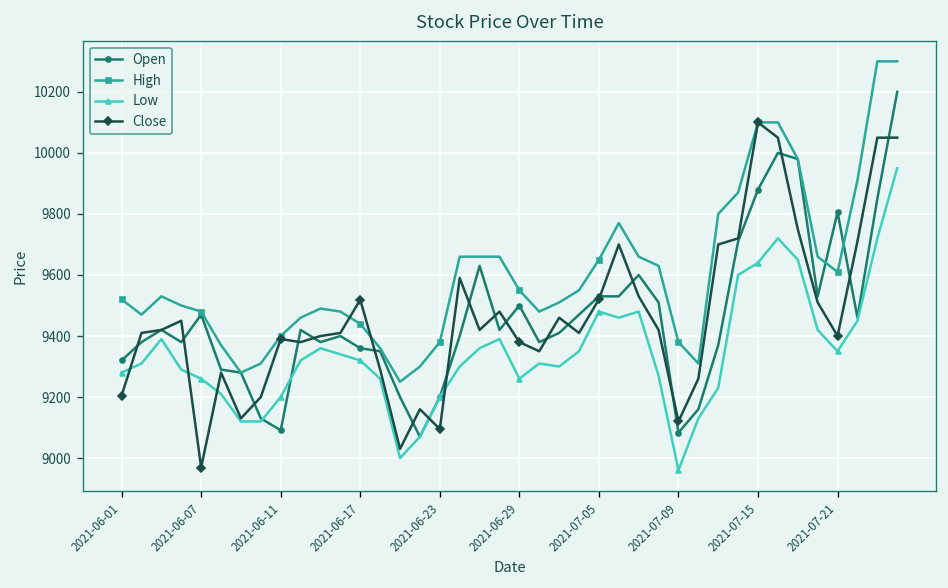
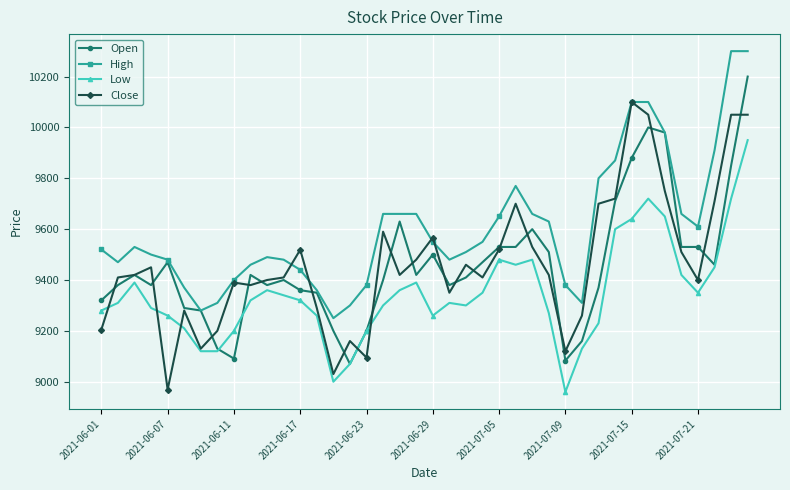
  {
    "Open": {
      "2021-06-01": 9320,
      "2021-06-11": 9090,
      "2021-06-17": 9360,
      "2021-06-29": 9500,
      "2021-07-09": 9080,
      "2021-07-15": 9880,
-     "2021-07-21": 9810
+     "2021-07-21": 9530
    },
    "Close": {
      "2021-06-01": 9210,
      "2021-06-07": 8970,
      "2021-06-11": 9390,
      "2021-06-17": 9520,
      "2021-06-23": 9100,
-     "2021-06-29": 9380,
+     "2021-06-29": 9570,
      "2021-07-09": 9120,
      "2021-07-21": 9400
    }
  }
